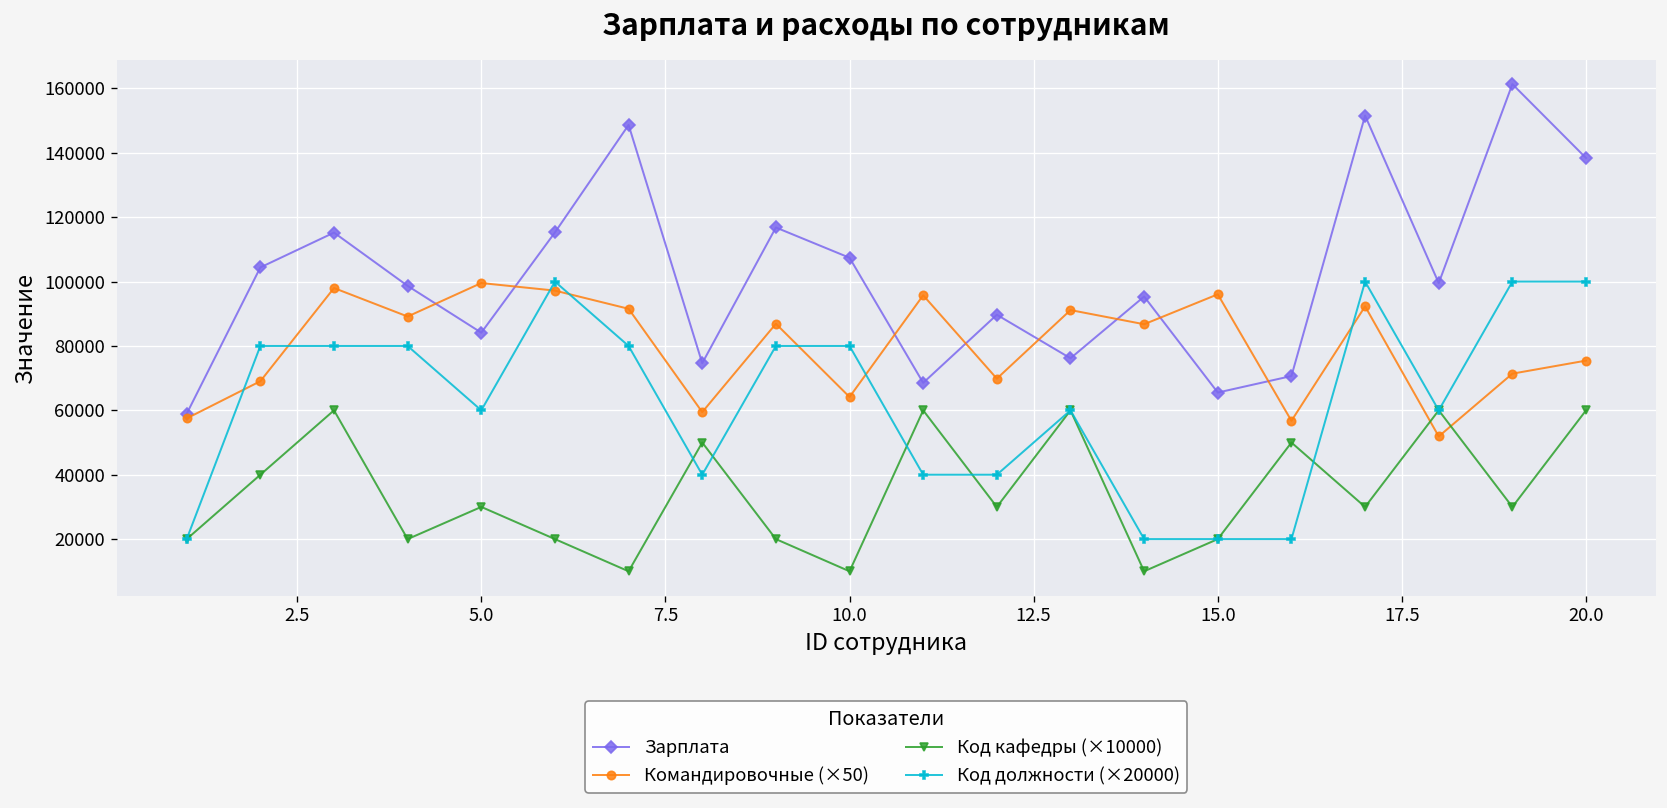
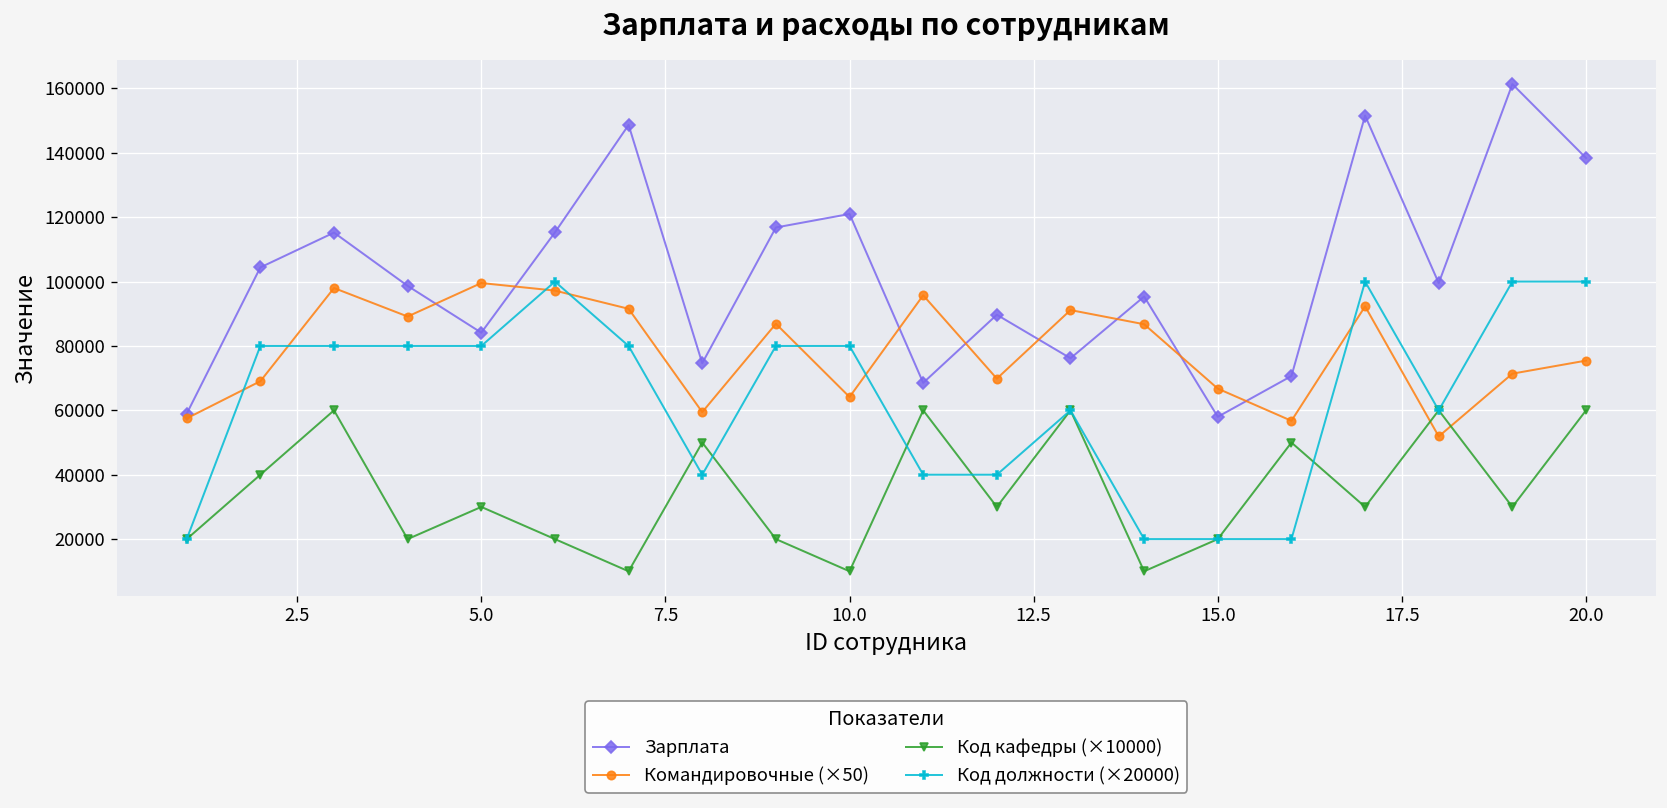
  {
    "Зарплата": {
      "5.0": 84000,
-     "10.0": 107000,
-     "15.0": 66000,
+     "10.0": 121000,
+     "15.0": 58000,
      "20.0": 138000
    },
    "Командировочные (×50)": {
      "5.0": 100000,
      "10.0": 64000,
-     "15.0": 96000,
+     "15.0": 67000,
      "20.0": 75000
    },
    "Код кафедры (×10000)": {
      "5.0": 30000,
      "10.0": 10000,
      "20.0": 60000
    },
    "Код должности (×20000)": {
-     "5.0": 60000,
+     "5.0": 80000,
      "10.0": 80000,
      "20.0": 100000
    }
  }
